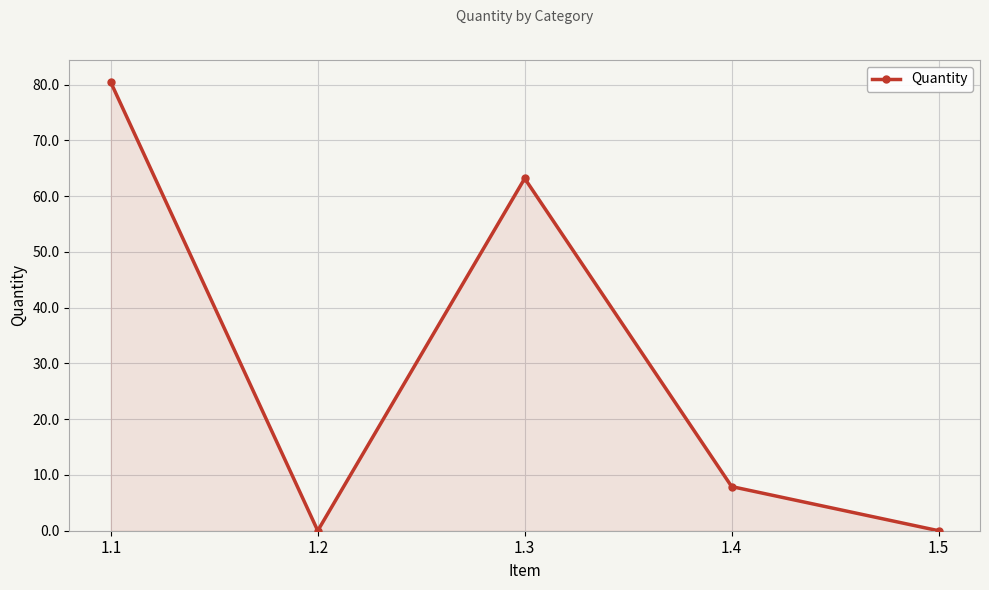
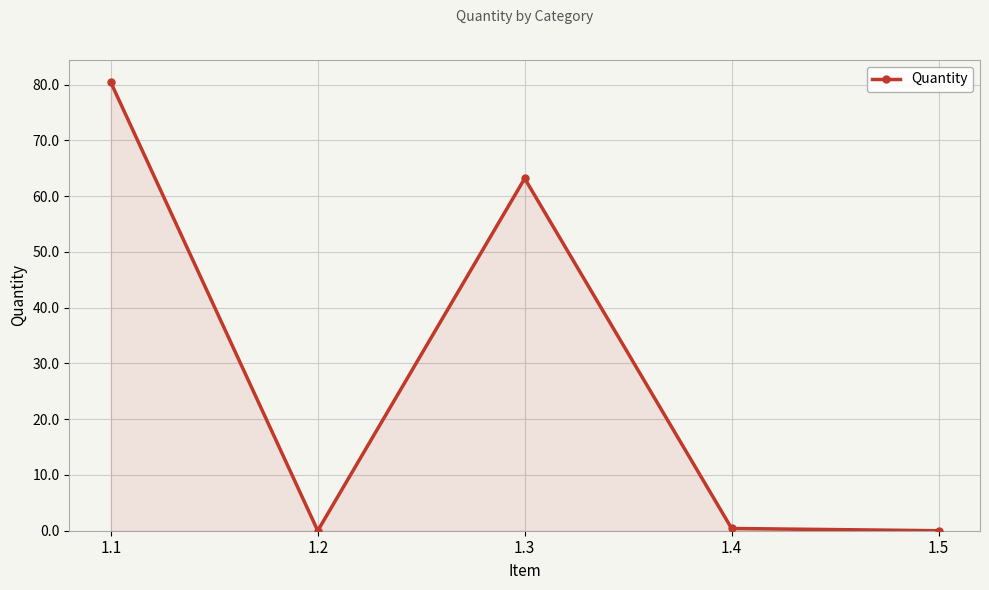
  {
    "1.1": 80,
    "1.2": 0,
    "1.3": 63,
-   "1.4": 8,
+   "1.4": 0,
    "1.5": 0
  }
